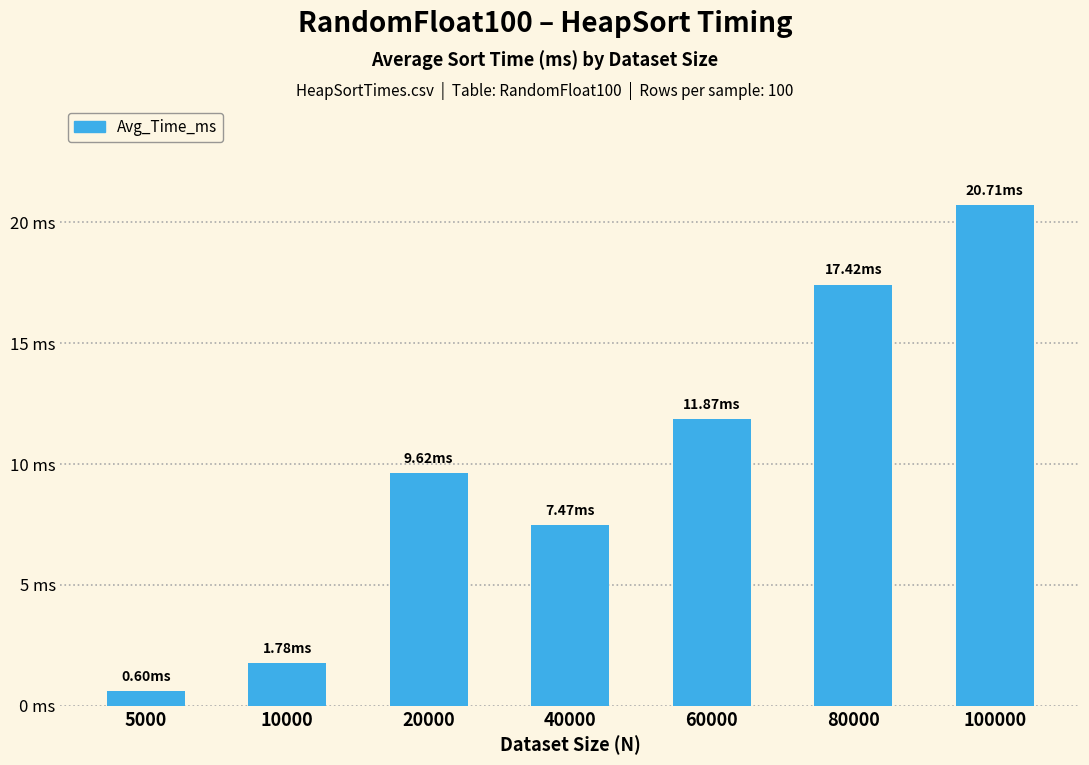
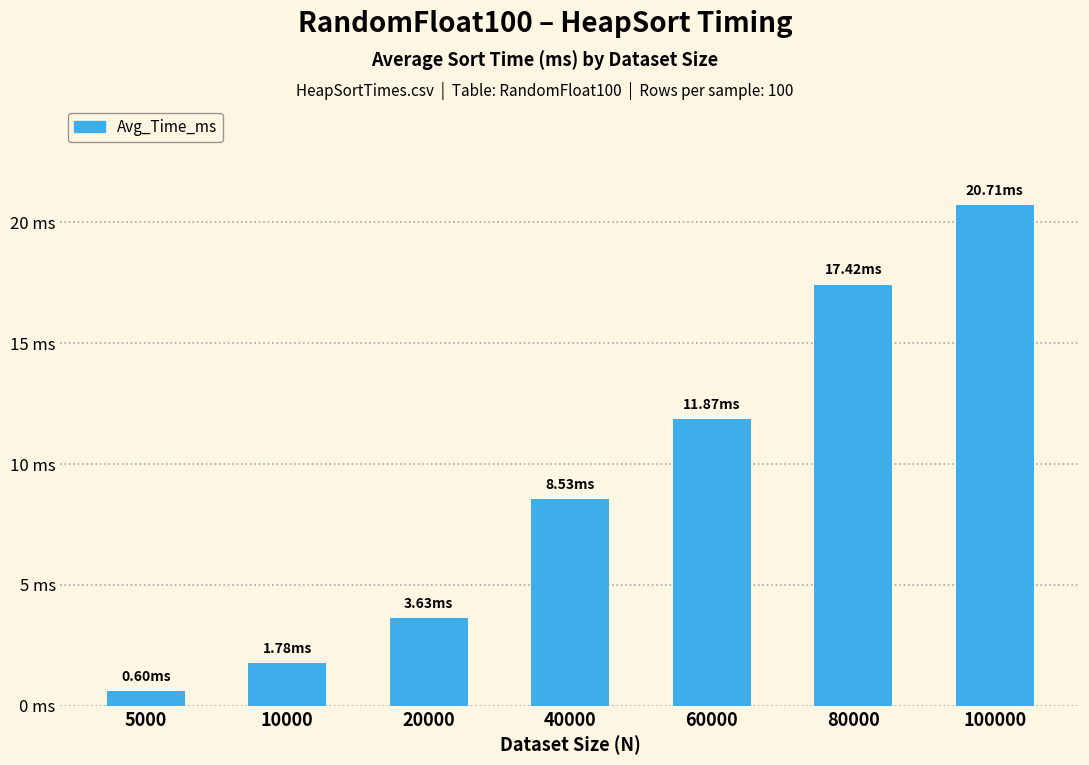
  {
    "5000": 0.60,
    "10000": 1.78,
-   "20000": 9.62,
-   "40000": 7.47,
+   "20000": 3.63,
+   "40000": 8.53,
    "60000": 11.87,
    "80000": 17.42,
    "100000": 20.71
  }
